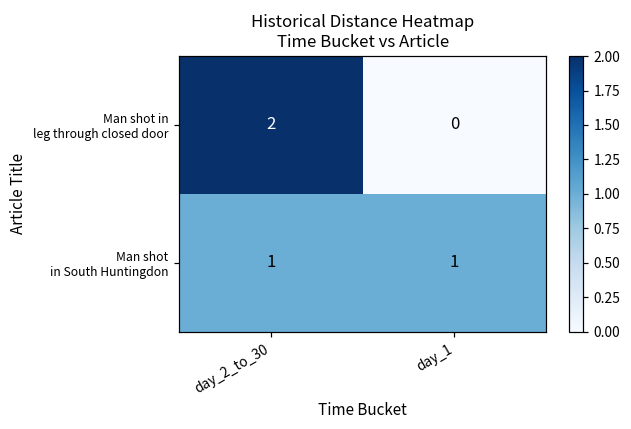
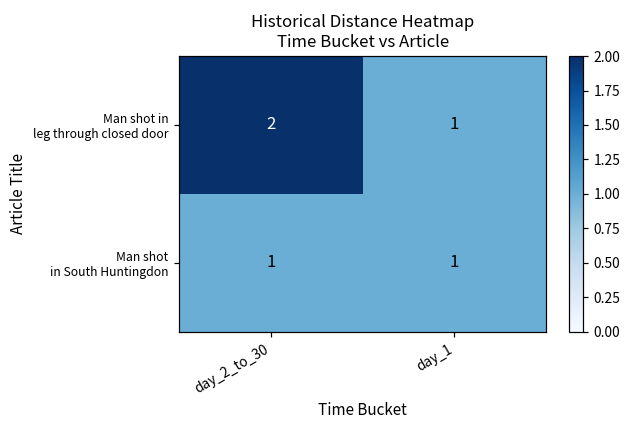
  {
    "Man shot in leg through closed door": {
      "day_2_to_30": 2,
-     "day_1": 0
+     "day_1": 1
    },
    "Man shot in South Huntingdon": {
      "day_2_to_30": 1,
      "day_1": 1
    }
  }
